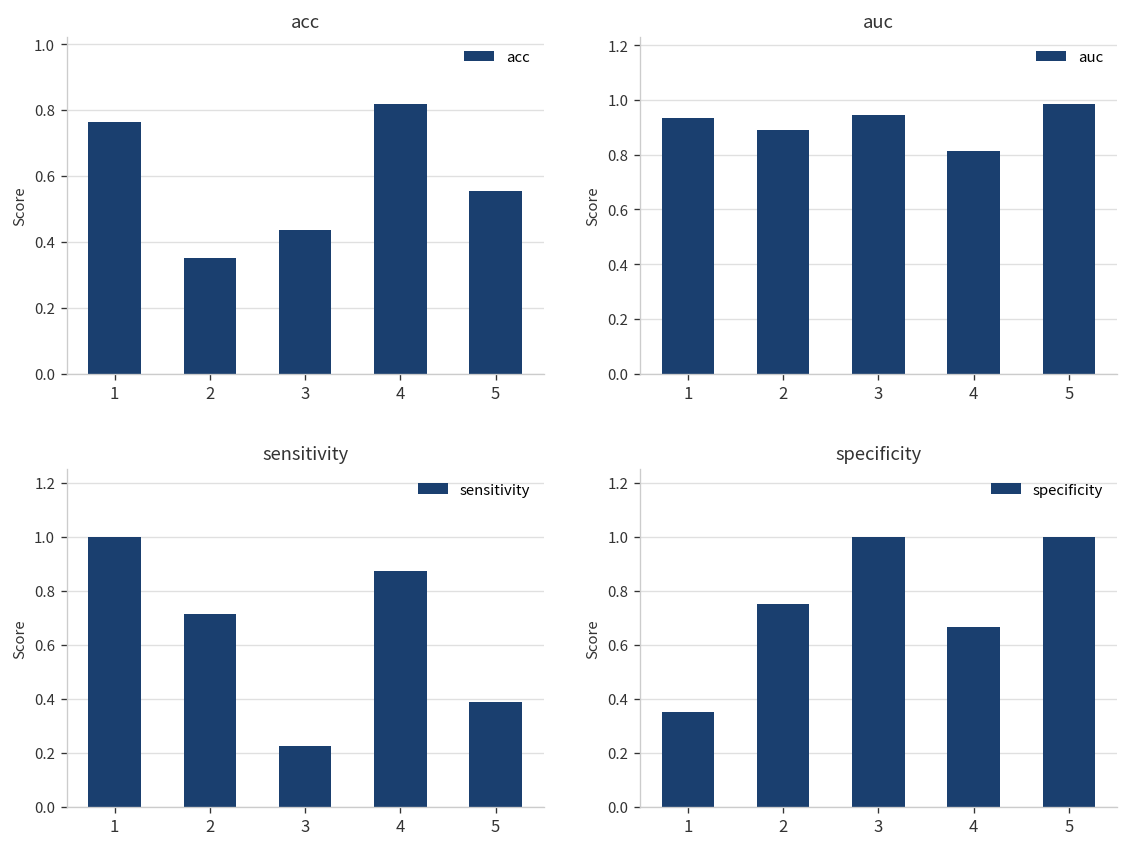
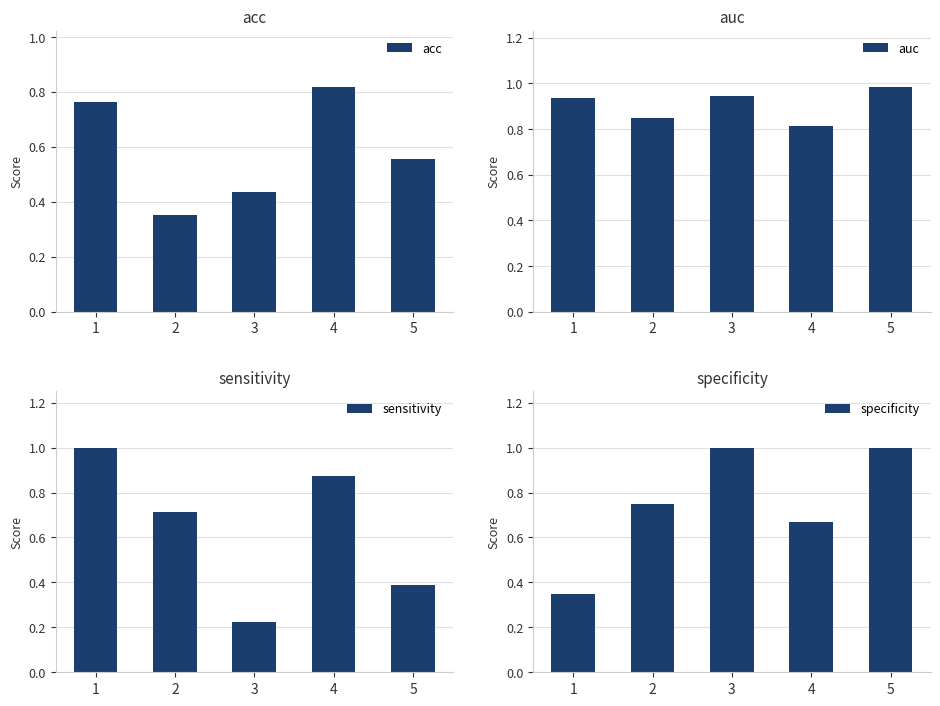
  {
    "acc": {
      "1": 0.76,
      "2": 0.35,
      "3": 0.44,
      "4": 0.82,
      "5": 0.55
    },
    "auc": {
      "1": 0.94,
-     "2": 0.89,
+     "2": 0.85,
      "3": 0.95,
      "4": 0.81,
      "5": 0.98
    },
    "sensitivity": {
      "1": 1.00,
      "2": 0.71,
      "3": 0.23,
      "4": 0.88,
      "5": 0.39
    },
    "specificity": {
      "1": 0.35,
      "2": 0.75,
      "3": 1.00,
      "4": 0.67,
      "5": 1.00
    }
  }
